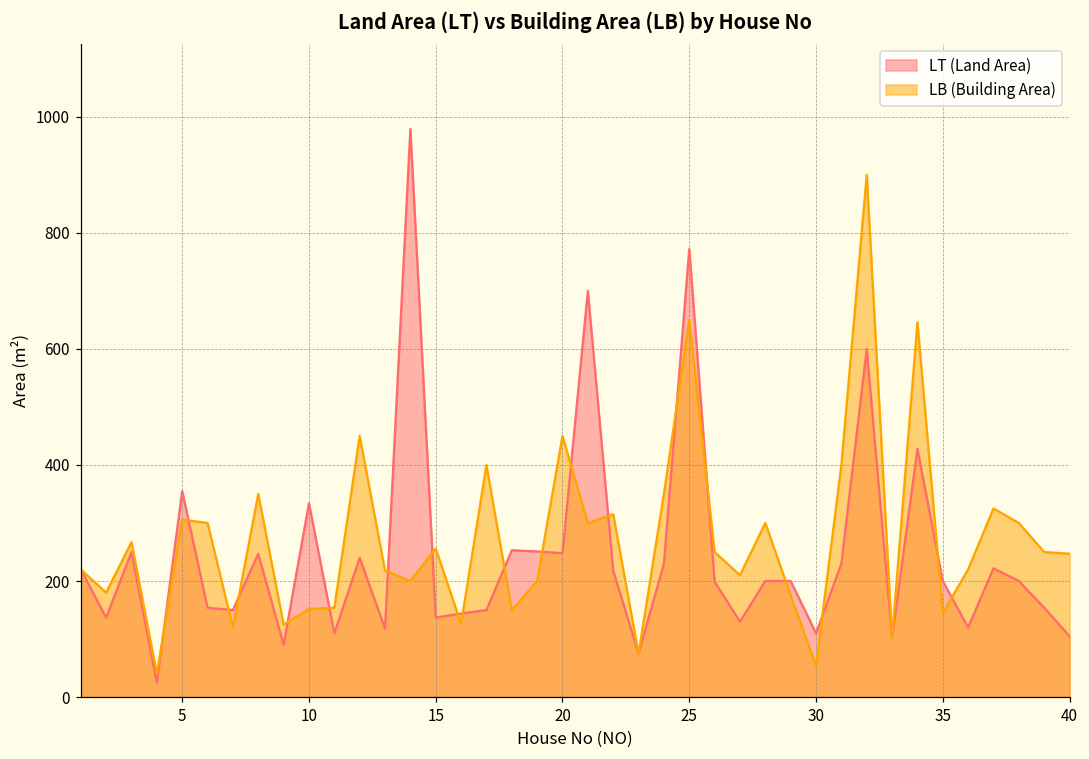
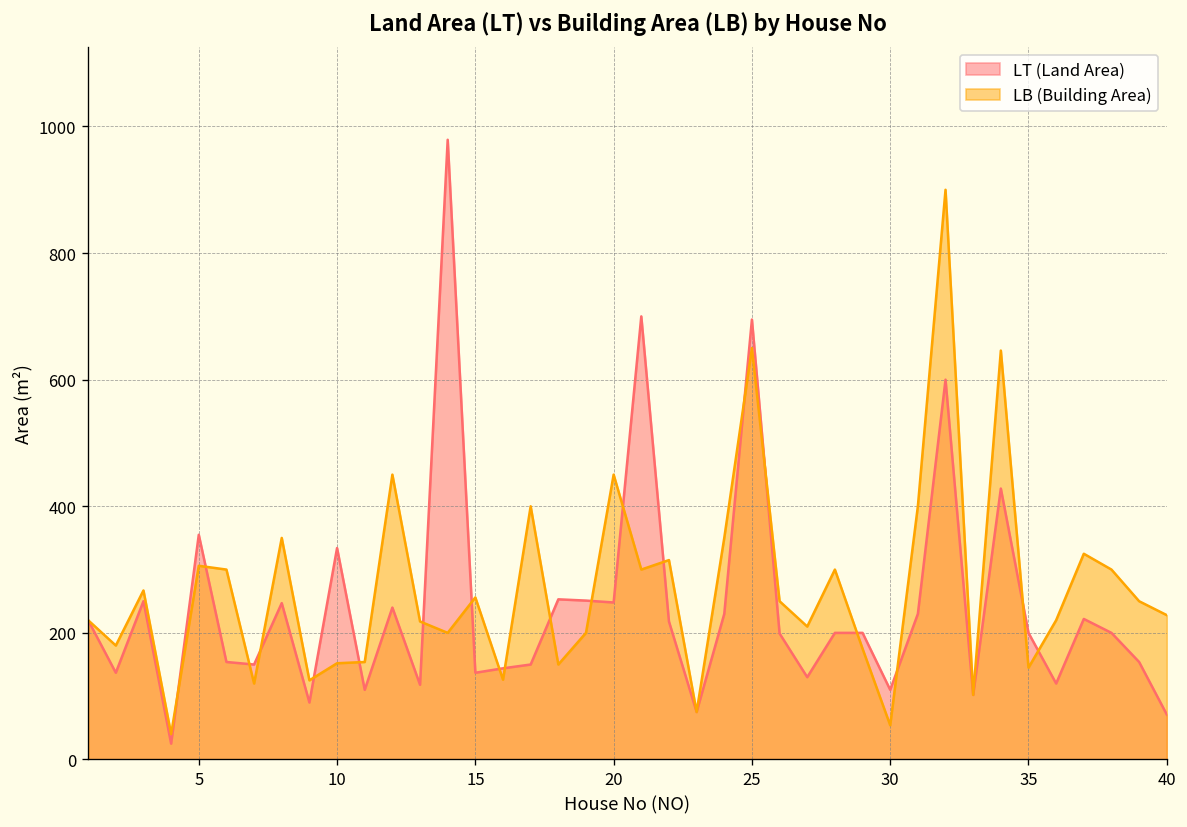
  {
    "LT (Land Area)": {
      "5": 360,
      "10": 330,
      "15": 140,
      "20": 250,
-     "25": 770,
+     "25": 700,
      "30": 110,
      "35": 200,
-     "40": 110
+     "40": 70
    },
    "LB (Building Area)": {
      "5": 310,
      "10": 150,
      "15": 260,
      "20": 450,
      "25": 650,
      "30": 50,
      "35": 150,
-     "40": 250
+     "40": 230
    }
  }
